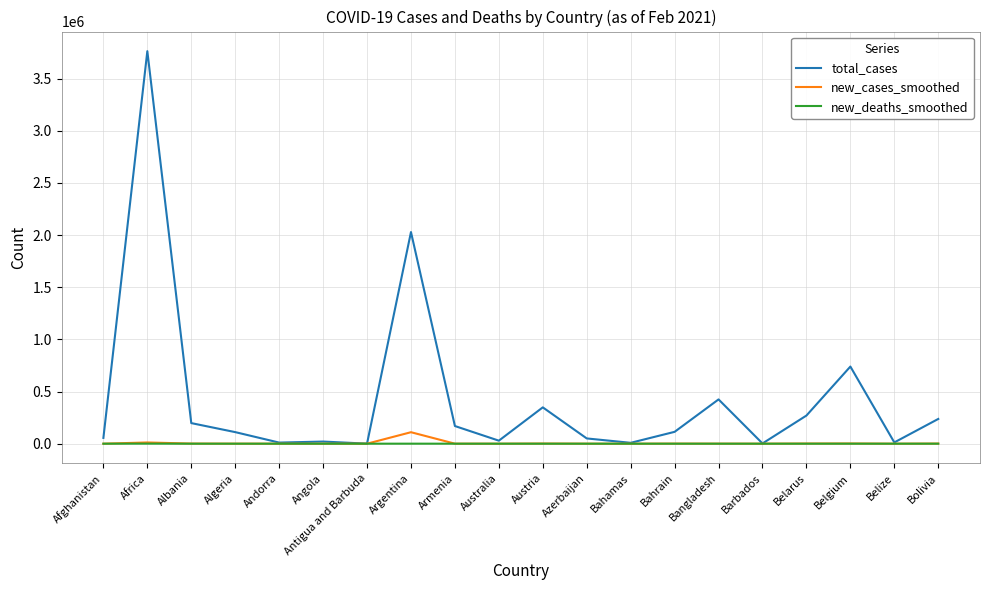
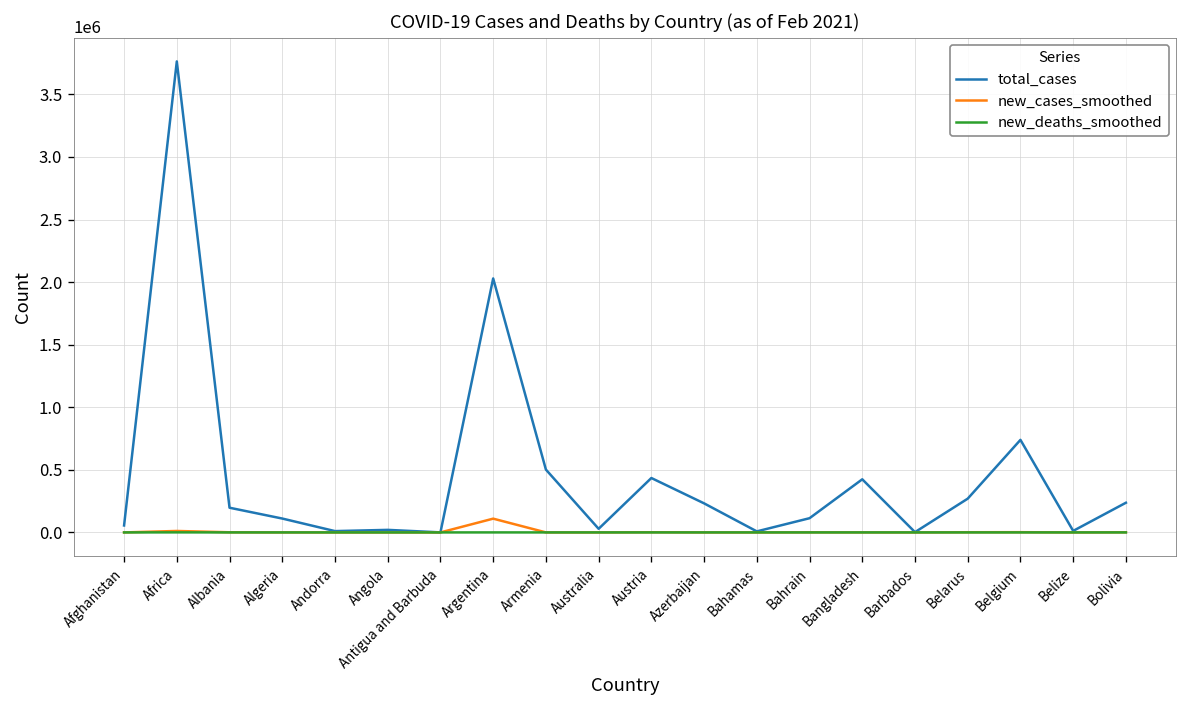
  {
    "total_cases": {
      "Afghanistan": 60000,
      "Africa": 3760000,
      "Albania": 200000,
      "Algeria": 110000,
      "Argentina": 2030000,
-     "Armenia": 170000,
+     "Armenia": 500000,
      "Australia": 30000,
-     "Austria": 350000,
-     "Azerbaijan": 50000,
+     "Austria": 430000,
+     "Azerbaijan": 230000,
      "Bahrain": 110000,
      "Bangladesh": 420000,
      "Belarus": 270000,
      "Belgium": 740000,
      "Bolivia": 240000
    },
    "new_cases_smoothed": {
      "Argentina": 110000
    },
    "new_deaths_smoothed": {
      "Argentina": 0
    }
  }
